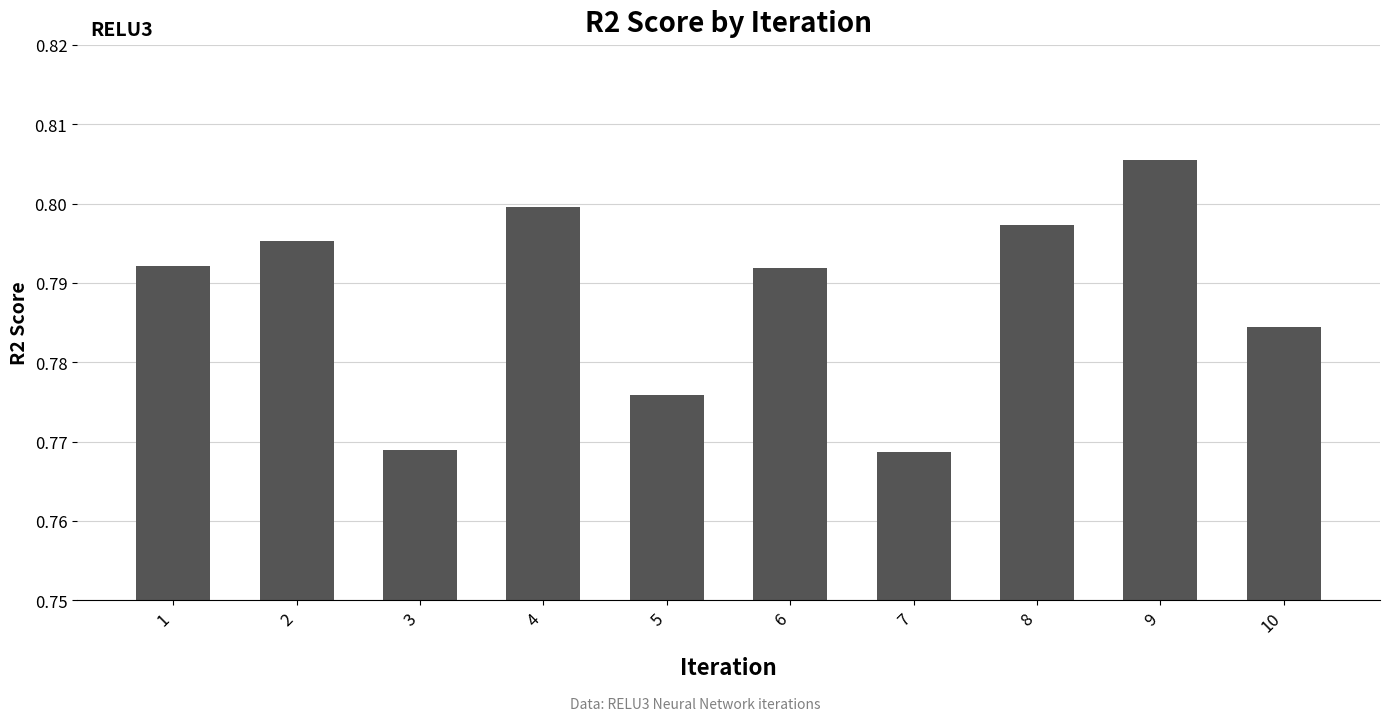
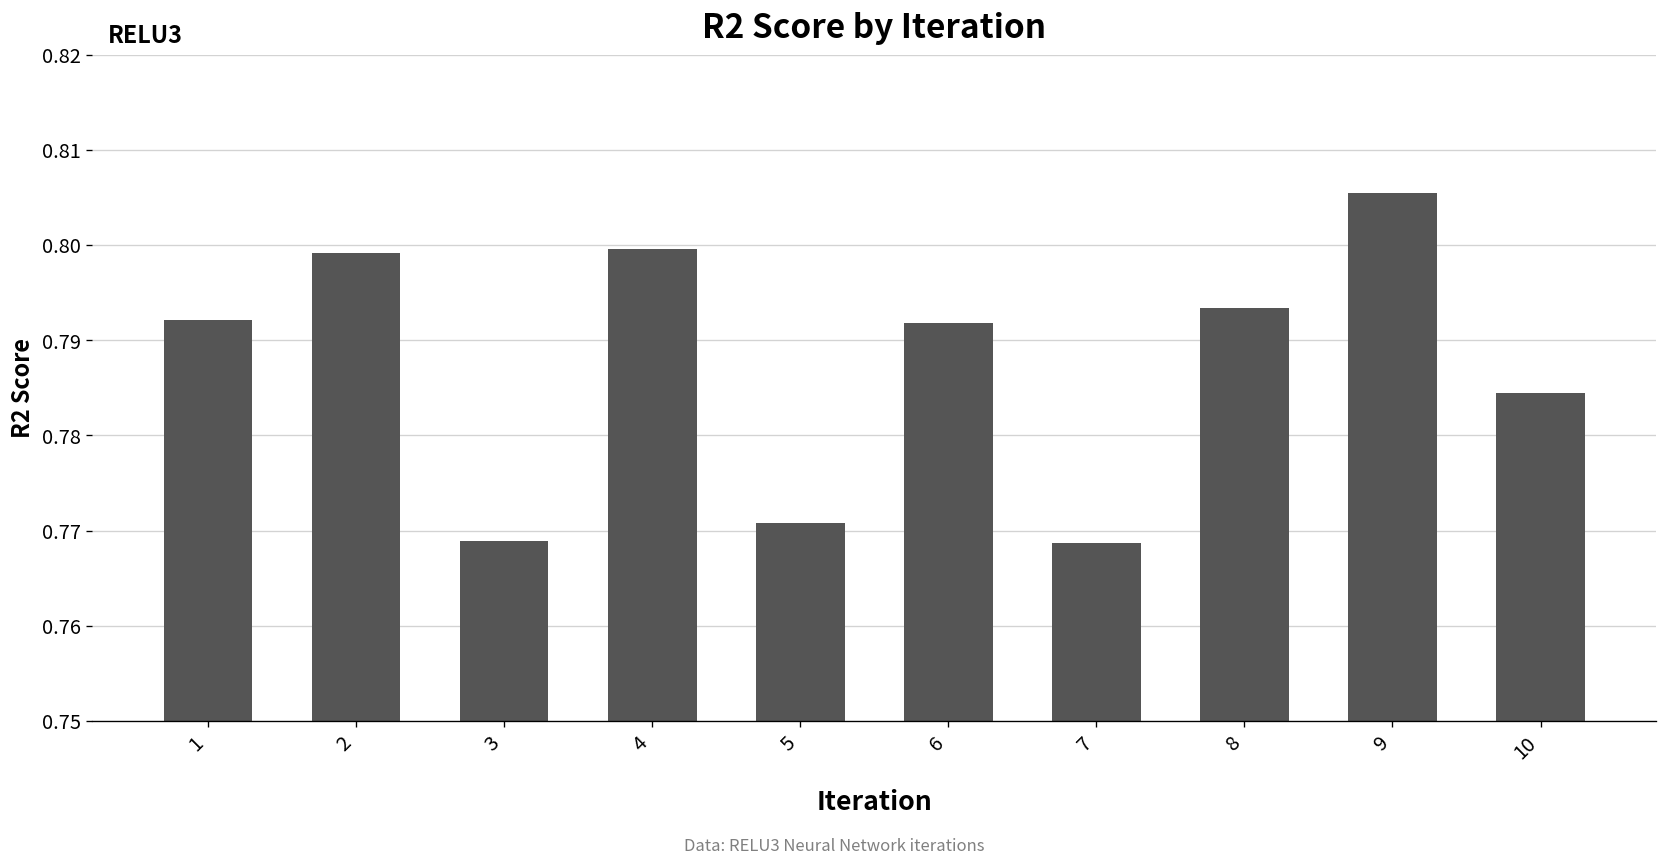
  {
    "1": 0.792,
-   "2": 0.795,
+   "2": 0.799,
    "3": 0.769,
    "4": 0.800,
-   "5": 0.776,
+   "5": 0.771,
    "6": 0.792,
    "7": 0.769,
-   "8": 0.797,
+   "8": 0.793,
    "9": 0.805,
    "10": 0.784
  }
